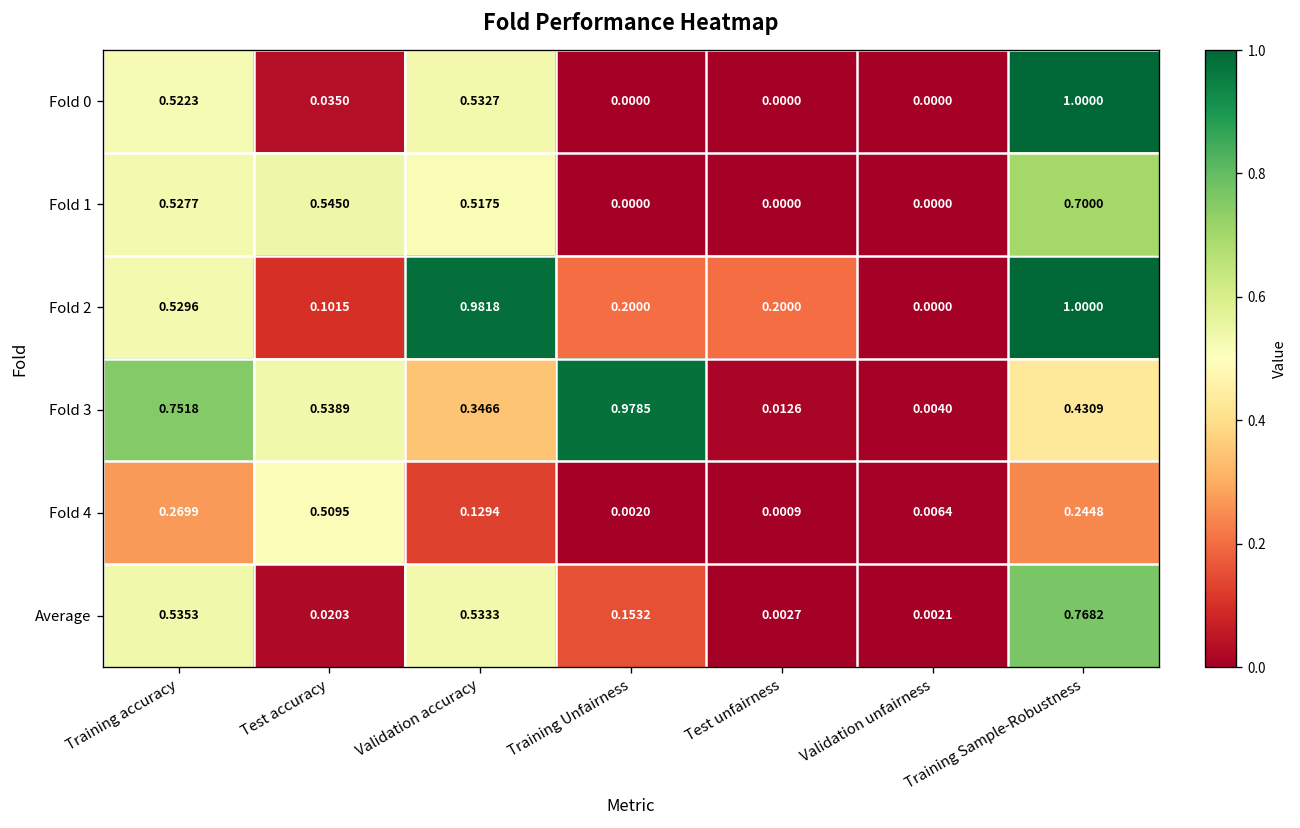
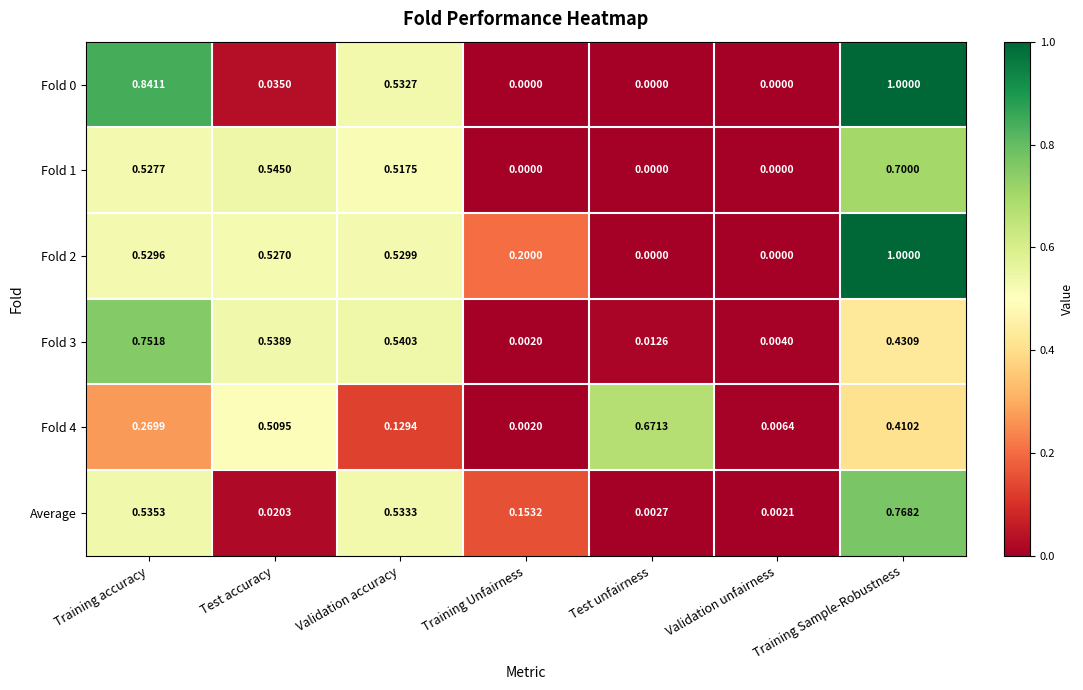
  {
    "Fold 0": {
-     "Training accuracy": 0.5223,
+     "Training accuracy": 0.8411,
      "Test accuracy": 0.0350,
      "Validation accuracy": 0.5327,
      "Training Unfairness": 0.0000,
      "Test unfairness": 0.0000,
      "Validation unfairness": 0.0000,
      "Training Sample-Robustness": 1.0000
    },
    "Fold 1": {
      "Training accuracy": 0.5277,
      "Test accuracy": 0.5450,
      "Validation accuracy": 0.5175,
      "Training Unfairness": 0.0000,
      "Test unfairness": 0.0000,
      "Validation unfairness": 0.0000,
      "Training Sample-Robustness": 0.7000
    },
    "Fold 2": {
      "Training accuracy": 0.5296,
-     "Test accuracy": 0.1015,
-     "Validation accuracy": 0.9818,
+     "Test accuracy": 0.5270,
+     "Validation accuracy": 0.5299,
      "Training Unfairness": 0.2000,
-     "Test unfairness": 0.2000,
+     "Test unfairness": 0.0000,
      "Validation unfairness": 0.0000,
      "Training Sample-Robustness": 1.0000
    },
    "Fold 3": {
      "Training accuracy": 0.7518,
      "Test accuracy": 0.5389,
-     "Validation accuracy": 0.3466,
-     "Training Unfairness": 0.9785,
+     "Validation accuracy": 0.5403,
+     "Training Unfairness": 0.0020,
      "Test unfairness": 0.0126,
      "Validation unfairness": 0.0040,
      "Training Sample-Robustness": 0.4309
    },
    "Fold 4": {
      "Training accuracy": 0.2699,
      "Test accuracy": 0.5095,
      "Validation accuracy": 0.1294,
      "Training Unfairness": 0.0020,
-     "Test unfairness": 0.0009,
+     "Test unfairness": 0.6713,
      "Validation unfairness": 0.0064,
-     "Training Sample-Robustness": 0.2448
+     "Training Sample-Robustness": 0.4102
    },
    "Average": {
      "Training accuracy": 0.5353,
      "Test accuracy": 0.0203,
      "Validation accuracy": 0.5333,
      "Training Unfairness": 0.1532,
      "Test unfairness": 0.0027,
      "Validation unfairness": 0.0021,
      "Training Sample-Robustness": 0.7682
    }
  }
